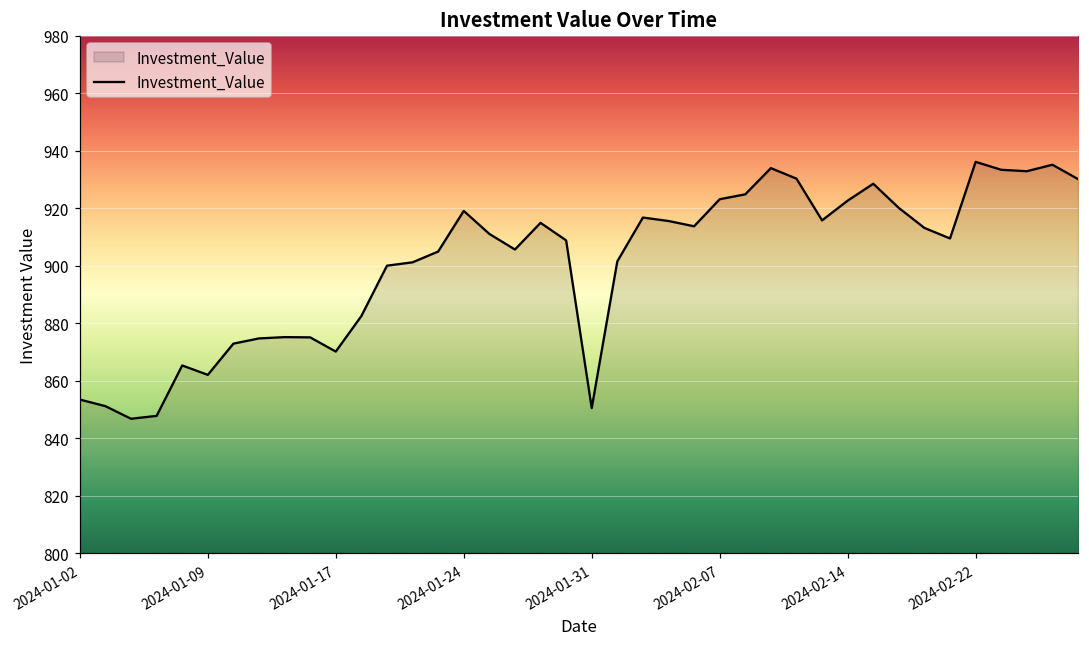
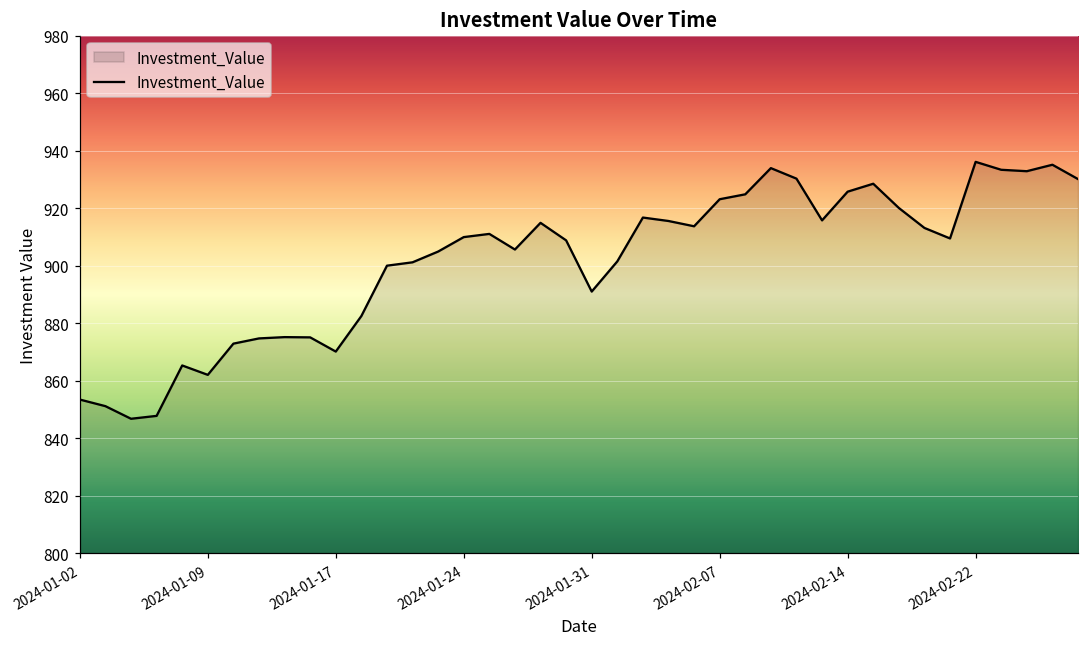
  {
    "2024-01-02": 854,
    "2024-01-09": 862,
    "2024-01-17": 870,
-   "2024-01-24": 919,
-   "2024-01-31": 851,
+   "2024-01-24": 910,
+   "2024-01-31": 891,
    "2024-02-07": 923,
-   "2024-02-14": 923,
+   "2024-02-14": 926,
    "2024-02-22": 936
  }
